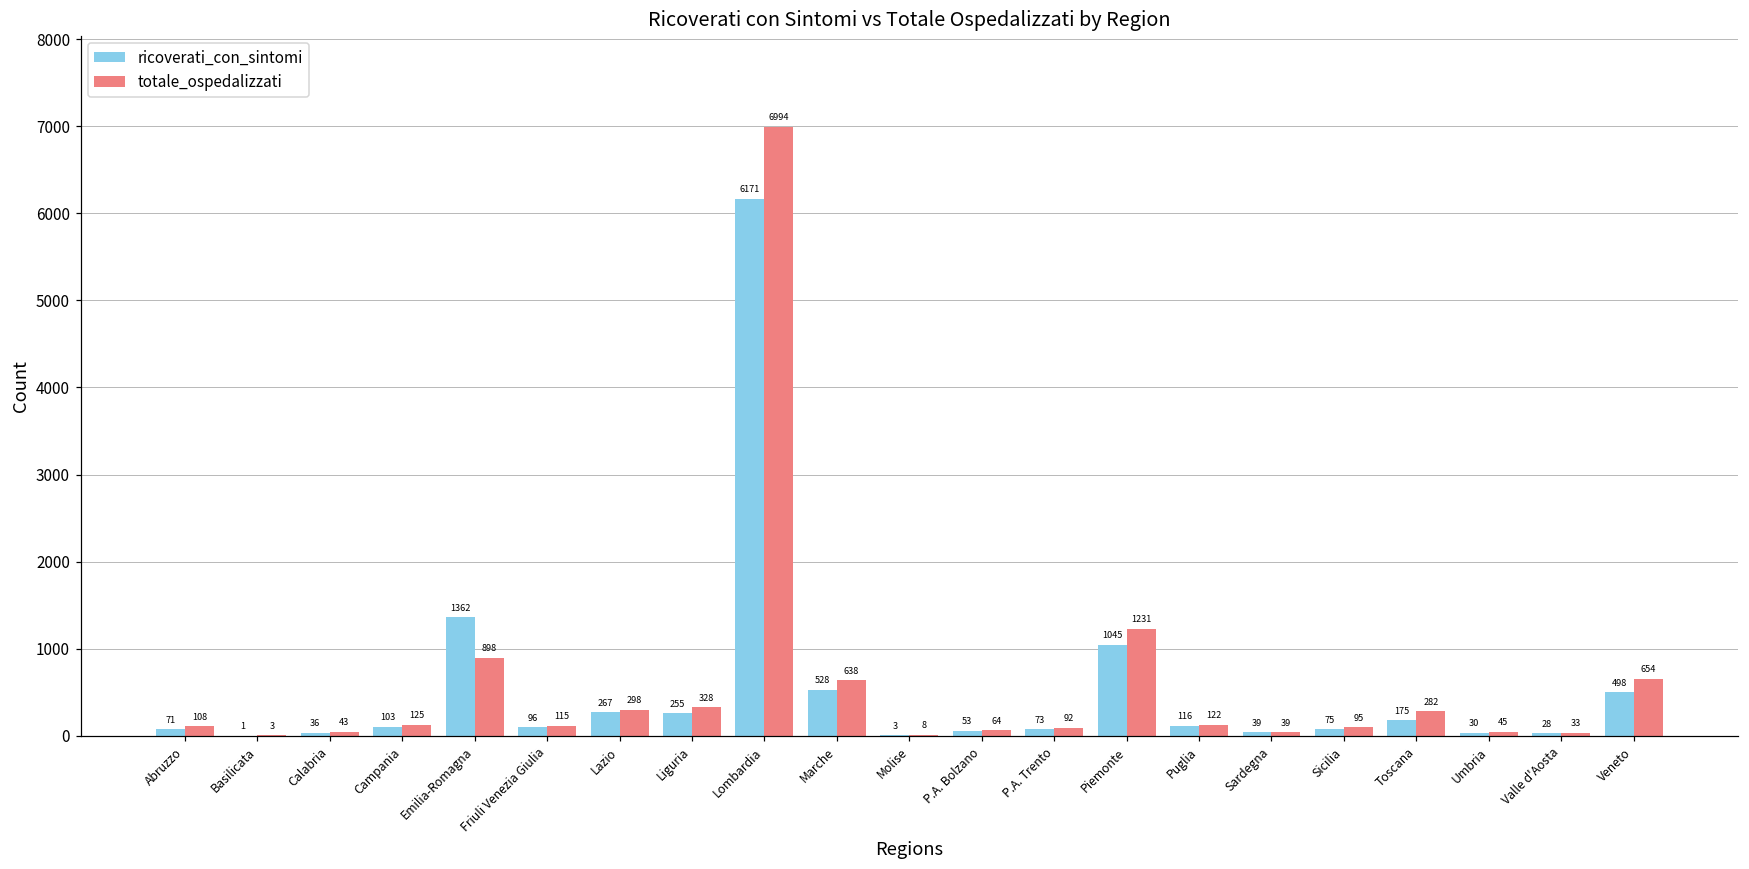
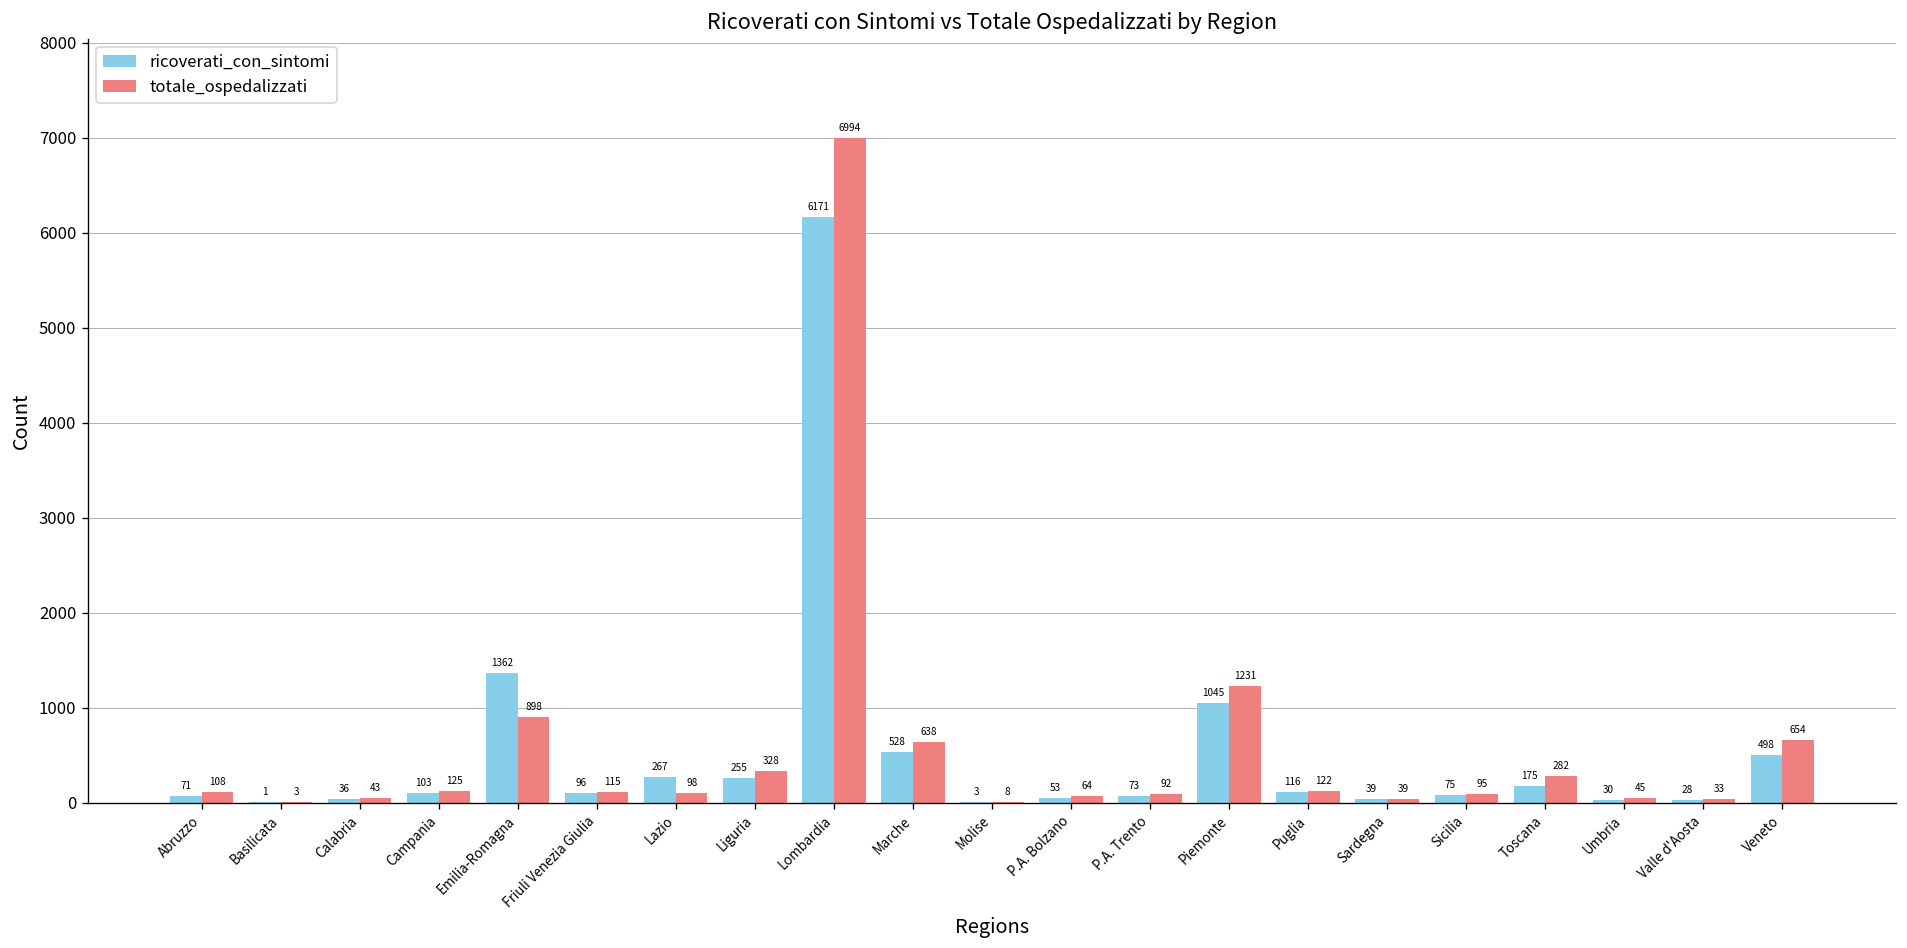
  {
    "ricoverati_con_sintomi": {
      "Abruzzo": 71,
      "Basilicata": 1,
      "Calabria": 36,
      "Campania": 103,
      "Emilia-Romagna": 1362,
      "Friuli Venezia Giulia": 96,
      "Lazio": 267,
      "Liguria": 255,
      "Lombardia": 6171,
      "Marche": 528,
      "Molise": 3,
      "P.A. Bolzano": 53,
      "P.A. Trento": 73,
      "Piemonte": 1045,
      "Puglia": 116,
      "Sardegna": 39,
      "Sicilia": 75,
      "Toscana": 175,
      "Umbria": 30,
      "Valle d'Aosta": 28,
      "Veneto": 498
    },
    "totale_ospedalizzati": {
      "Abruzzo": 108,
      "Basilicata": 3,
      "Calabria": 43,
      "Campania": 125,
      "Emilia-Romagna": 898,
      "Friuli Venezia Giulia": 115,
-     "Lazio": 298,
+     "Lazio": 98,
      "Liguria": 328,
      "Lombardia": 6994,
      "Marche": 638,
      "Molise": 8,
      "P.A. Bolzano": 64,
      "P.A. Trento": 92,
      "Piemonte": 1231,
      "Puglia": 122,
      "Sardegna": 39,
      "Sicilia": 95,
      "Toscana": 282,
      "Umbria": 45,
      "Valle d'Aosta": 33,
      "Veneto": 654
    }
  }
